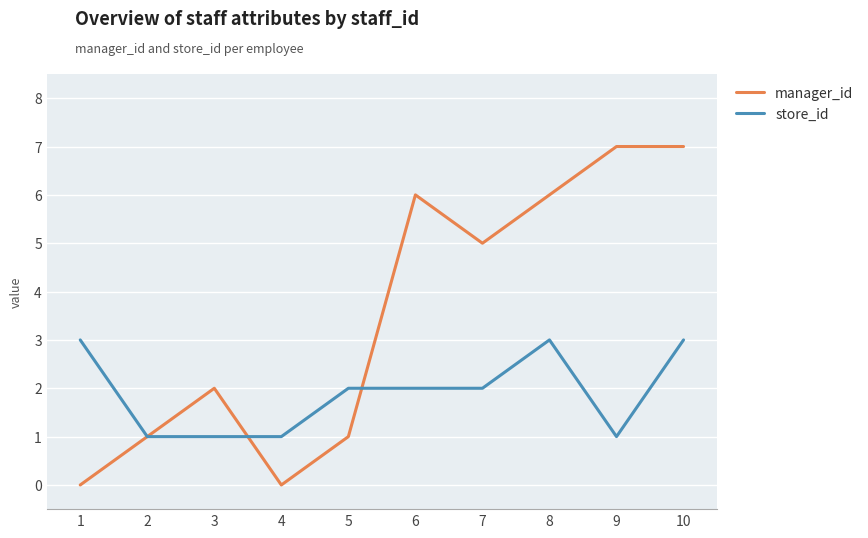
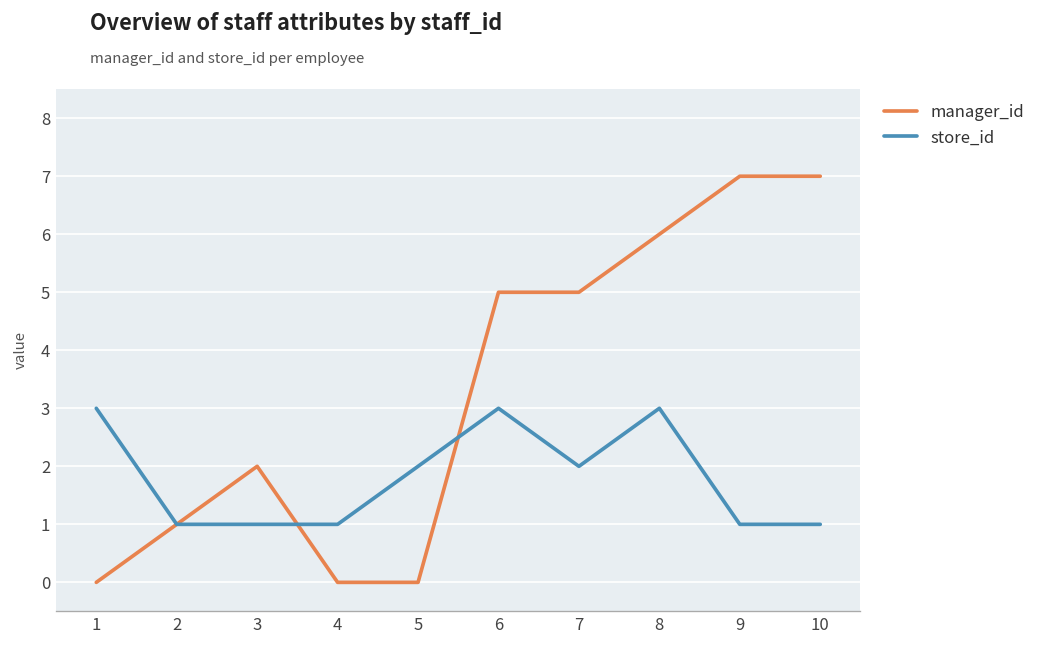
  {
    "manager_id": {
      "1": 0,
      "3": 2,
      "4": 0,
-     "5": 1,
-     "6": 6,
+     "5": 0,
+     "6": 5,
      "7": 5,
      "8": 6,
      "9": 7,
      "10": 7
    },
    "store_id": {
      "1": 3,
      "3": 1,
      "4": 1,
      "5": 2,
-     "6": 2,
+     "6": 3,
      "7": 2,
      "8": 3,
      "9": 1,
-     "10": 3
+     "10": 1
    }
  }
